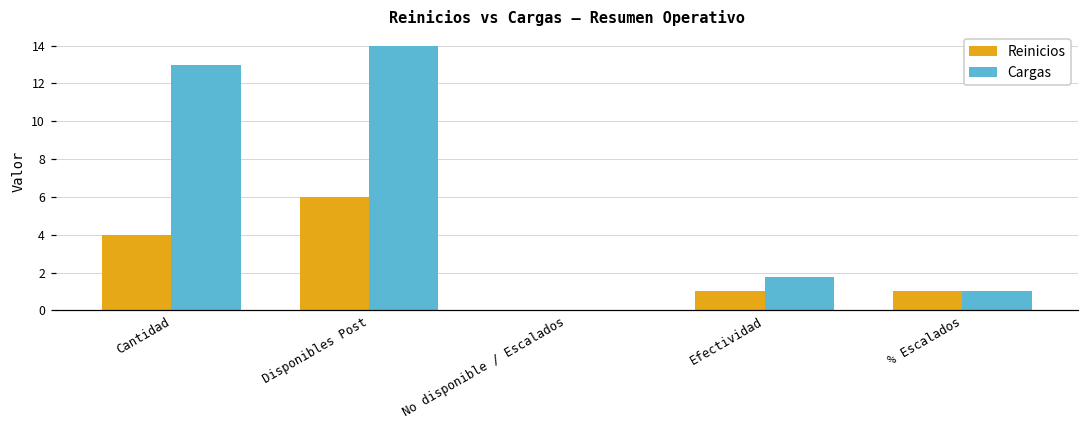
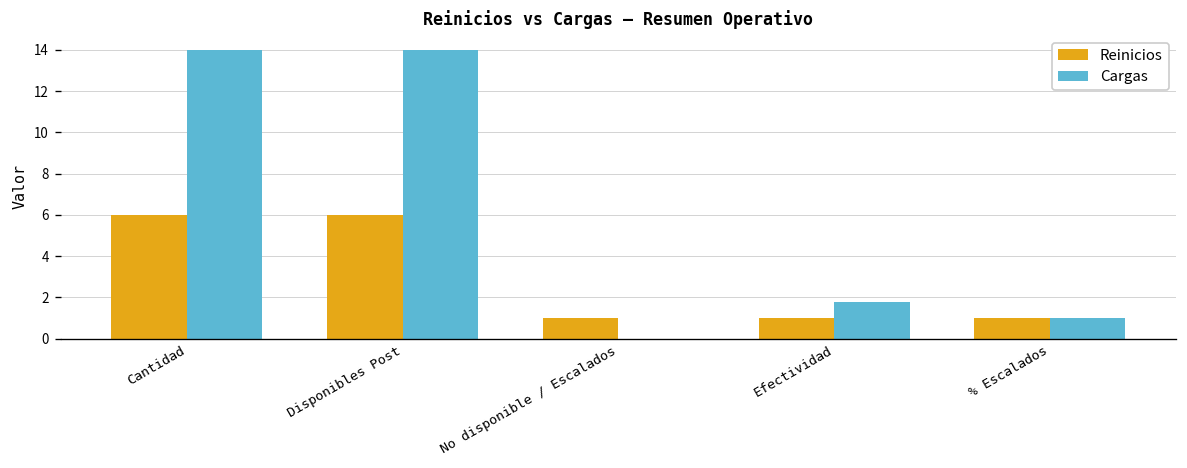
  {
    "Reinicios": {
-     "Cantidad": 4,
+     "Cantidad": 6,
      "Disponibles Post": 6,
-     "No disponible / Escalados": 0,
+     "No disponible / Escalados": 1,
      "Efectividad": 1,
      "% Escalados": 1
    },
    "Cargas": {
-     "Cantidad": 13,
+     "Cantidad": 14,
      "Disponibles Post": 14,
      "No disponible / Escalados": 0,
      "Efectividad": 1.8,
      "% Escalados": 1
    }
  }
